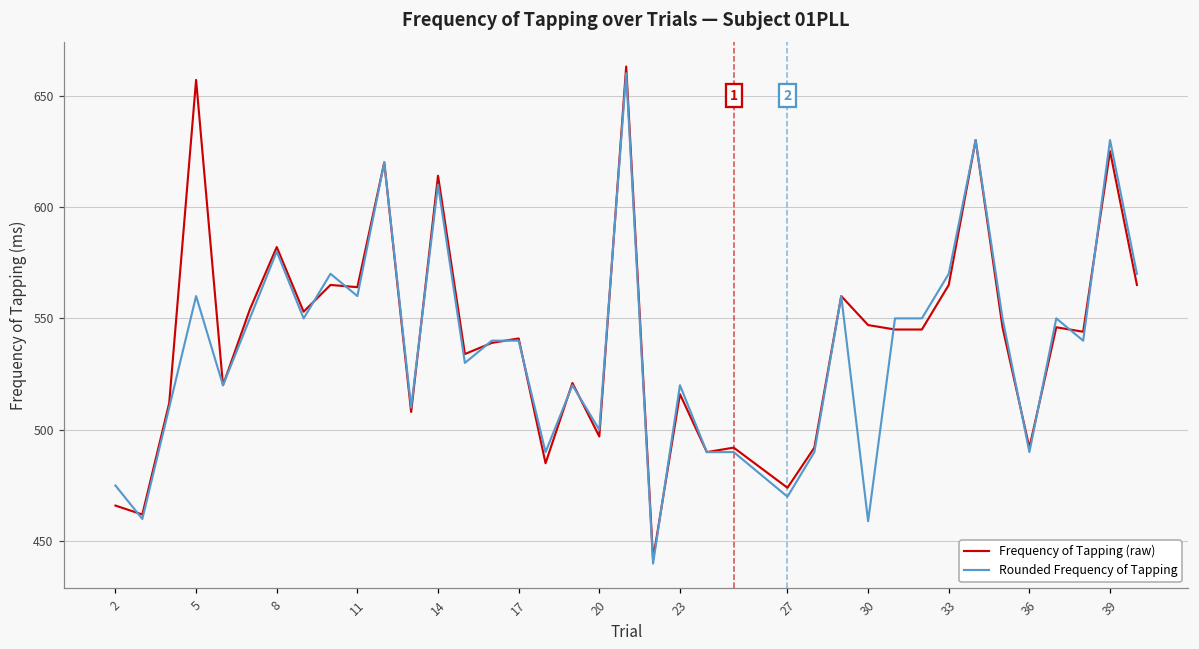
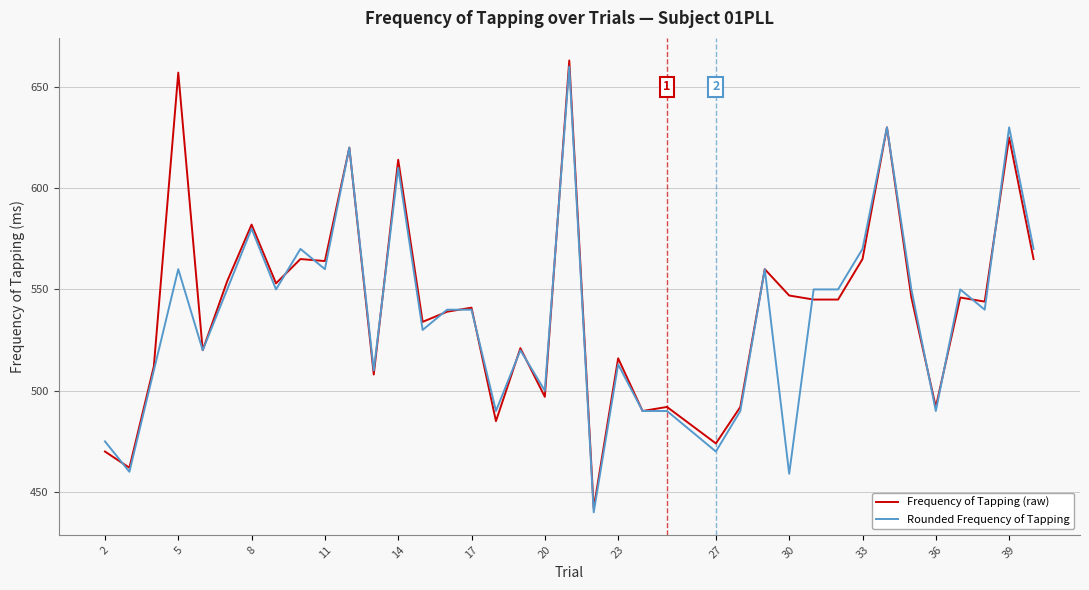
  {
    "Frequency of Tapping (raw)": {
-     "2": 466,
+     "2": 470,
      "5": 657,
      "8": 582,
      "11": 564,
      "14": 614,
      "20": 497,
      "23": 516,
      "27": 474,
      "30": 547,
      "33": 565,
      "36": 492,
      "39": 625
    },
    "Rounded Frequency of Tapping": {
      "2": 475,
      "5": 560,
      "8": 580,
      "11": 560,
      "14": 610,
      "20": 500,
-     "23": 520,
+     "23": 513,
      "27": 470,
      "30": 459,
      "33": 570,
      "36": 490,
      "39": 630
    }
  }
